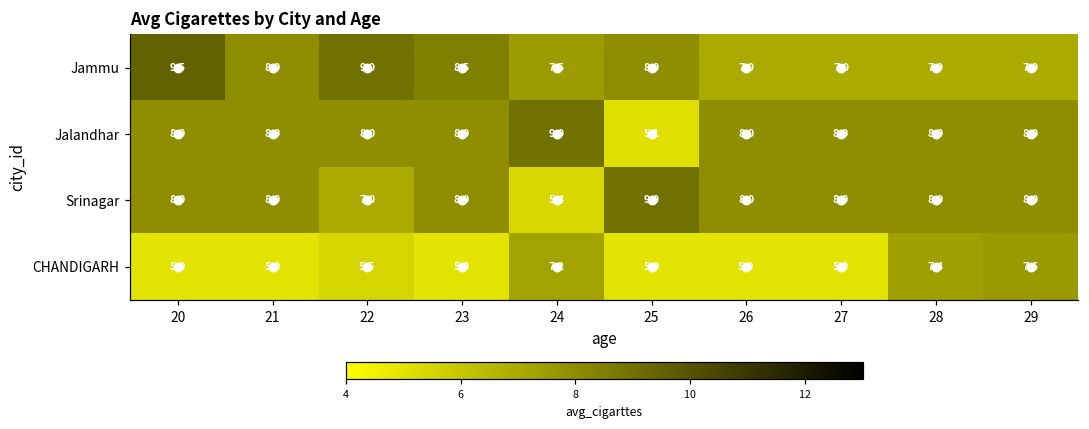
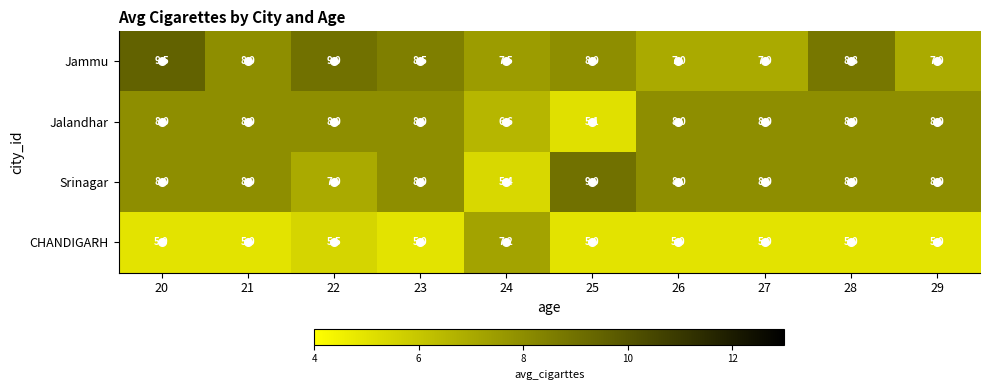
  {
    "Jammu": {
-     "28": 7.0
+     "28": 8.8
    },
    "Jalandhar": {
-     "24": 9.0
+     "24": 6.6
    },
    "CHANDIGARH": {
-     "28": 7.4,
-     "29": 7.6
+     "28": 5.0,
+     "29": 5.0
    }
  }
